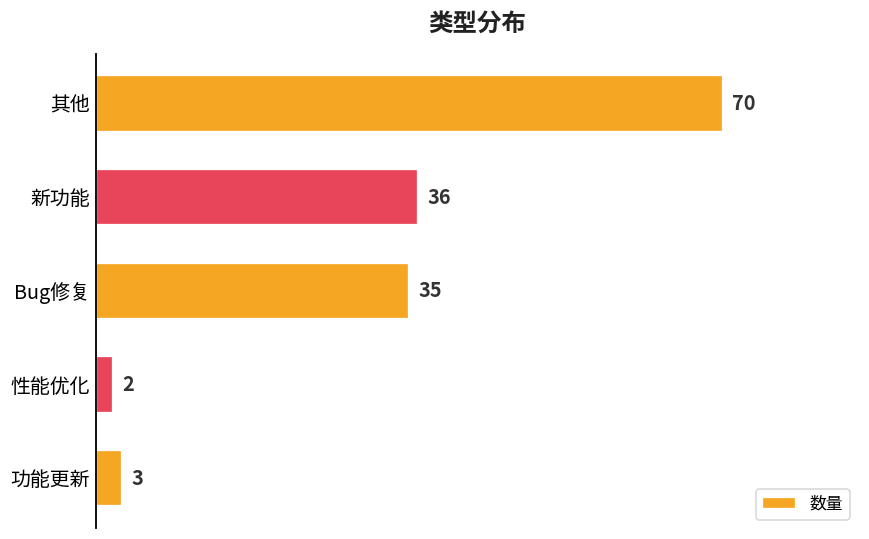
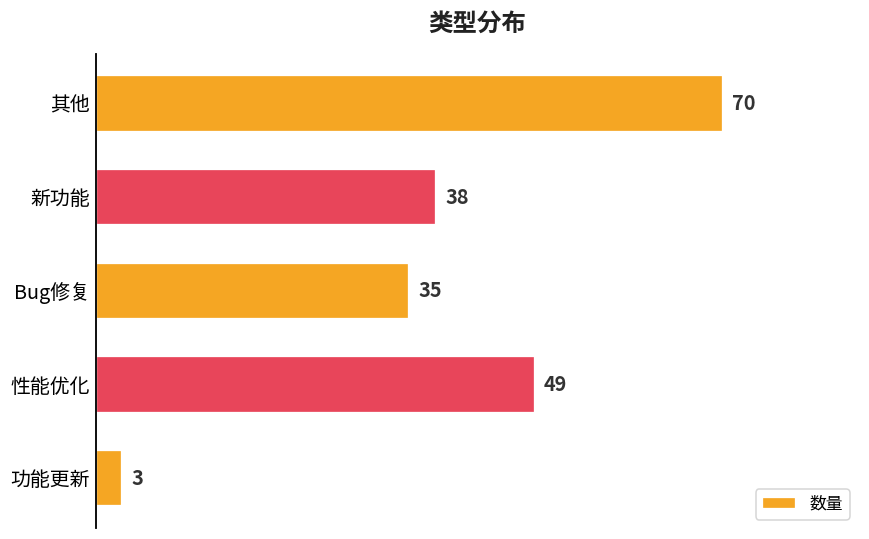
  {
    "其他": 70,
-   "新功能": 36,
+   "新功能": 38,
    "Bug修复": 35,
-   "性能优化": 2,
+   "性能优化": 49,
    "功能更新": 3
  }
